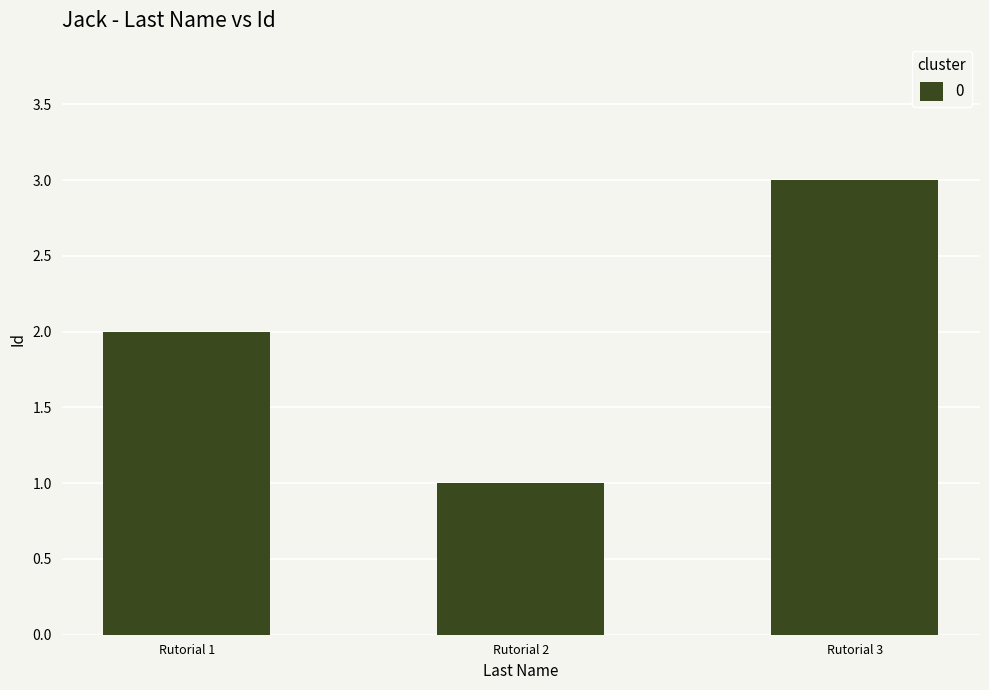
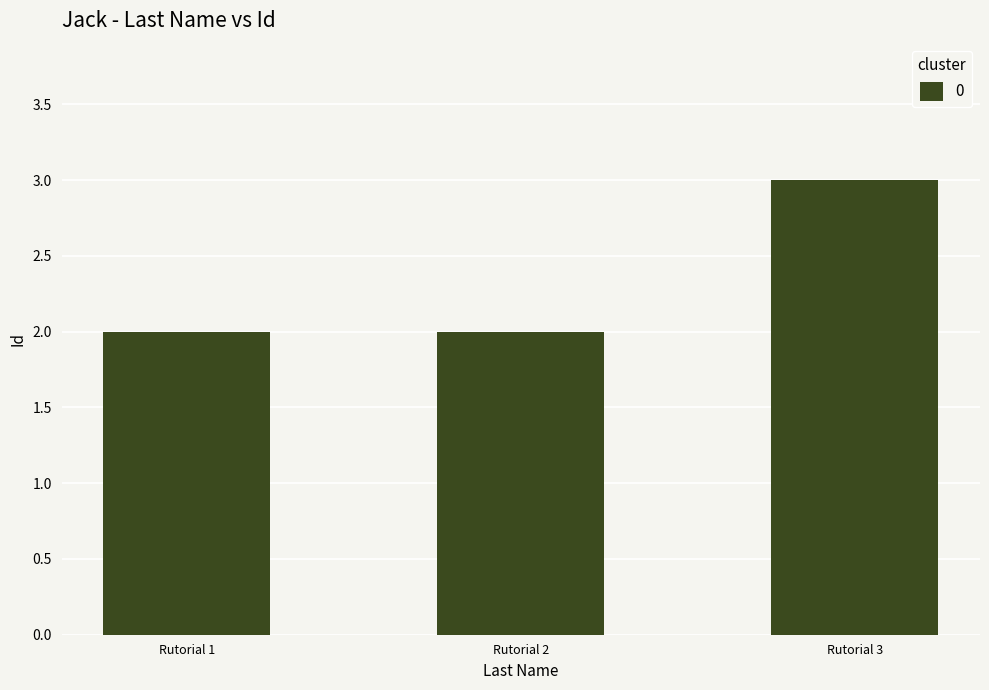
  {
    "Rutorial 1": 2,
-   "Rutorial 2": 1,
+   "Rutorial 2": 2,
    "Rutorial 3": 3
  }
